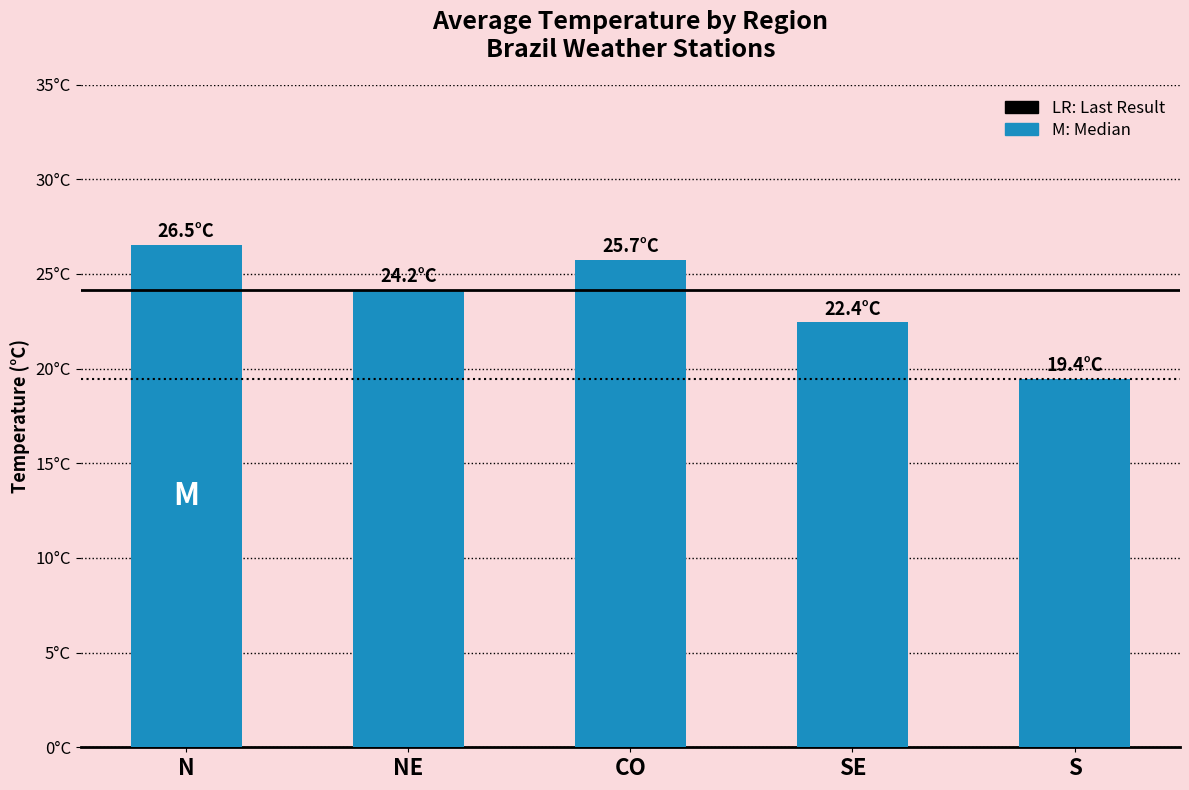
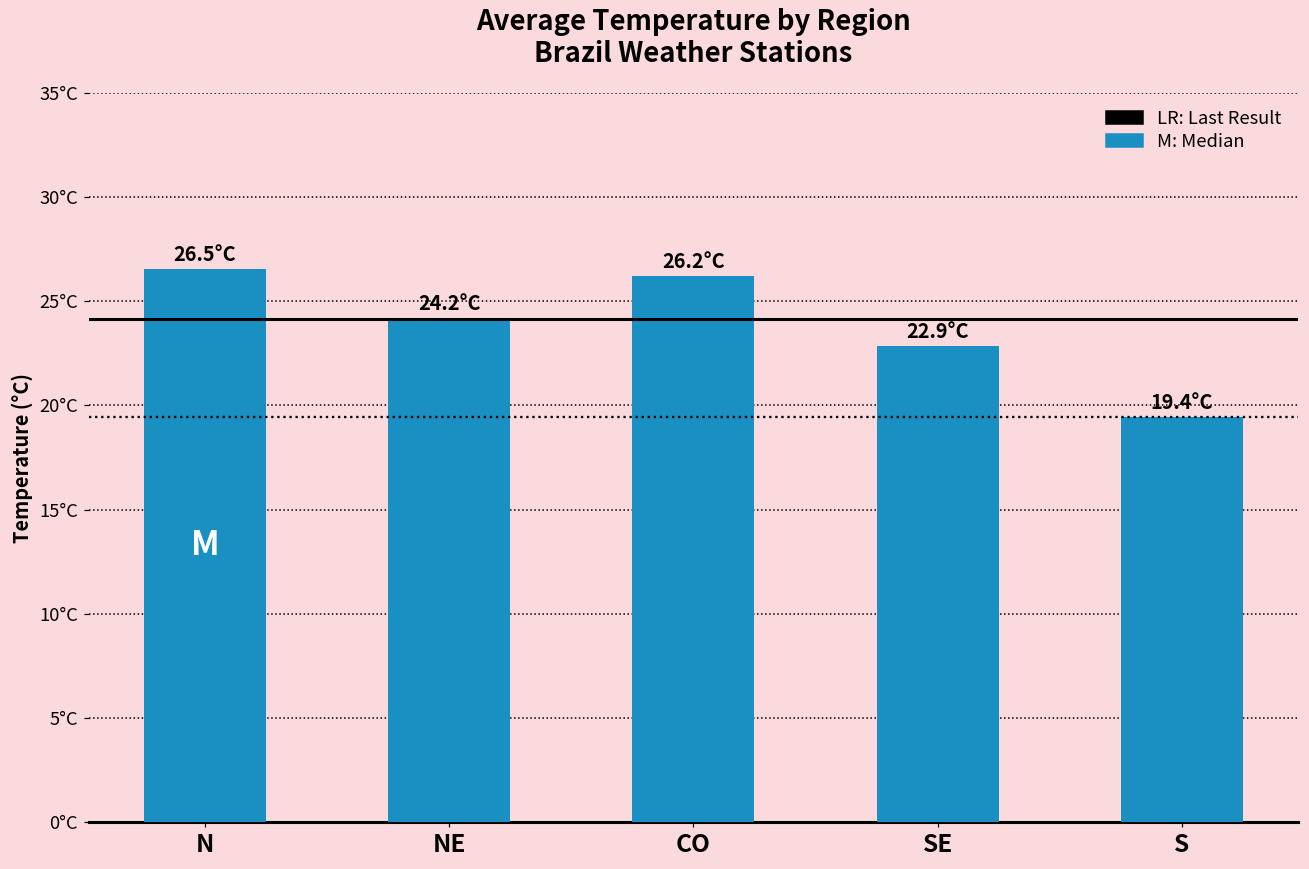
  {
    "N": "26.5°C",
    "NE": "24.2°C",
-   "CO": "25.7°C",
-   "SE": "22.4°C",
+   "CO": "26.2°C",
+   "SE": "22.9°C",
    "S": "19.4°C"
  }
